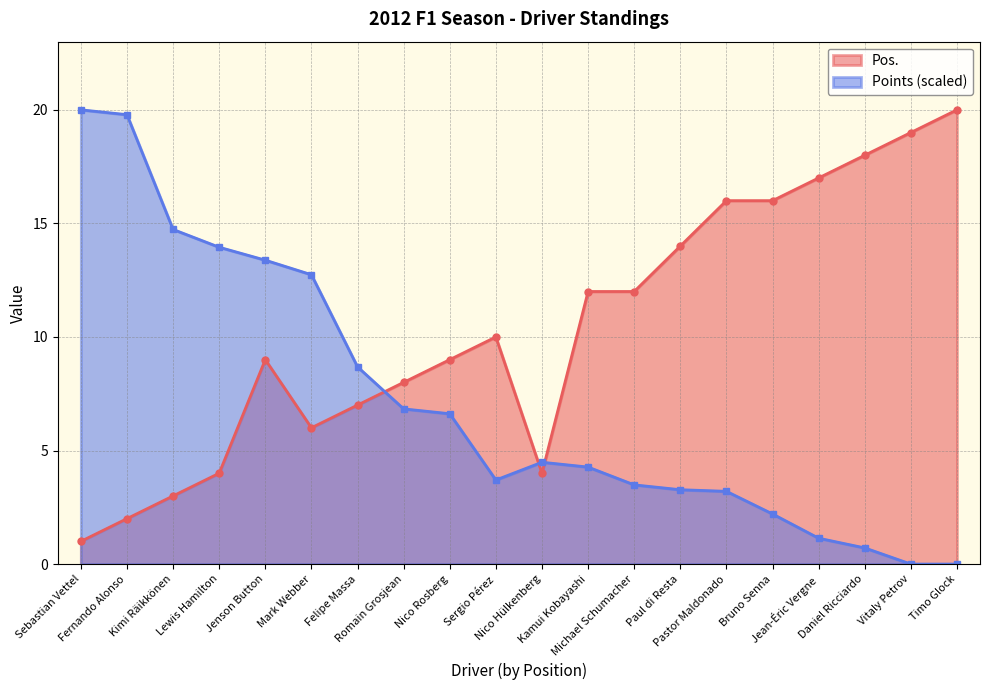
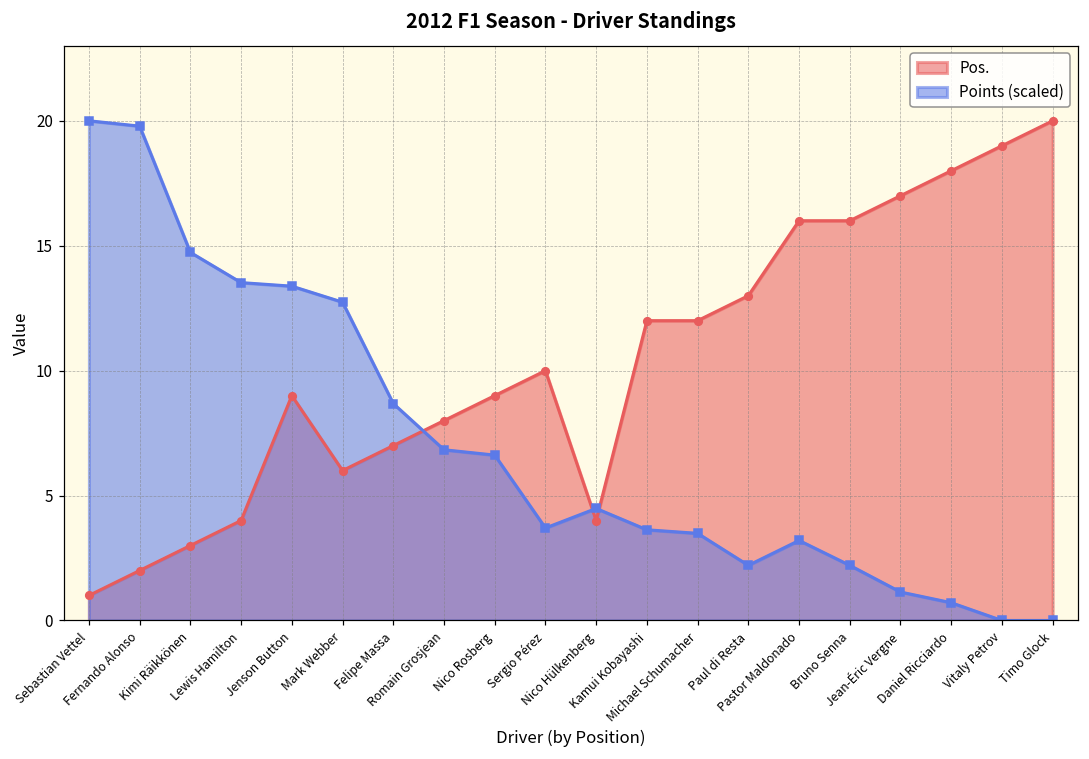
  {
    "Pos.": {
      "Sebastian Vettel": 1,
      "Fernando Alonso": 2,
      "Kimi Räikkönen": 3,
      "Lewis Hamilton": 4,
      "Jenson Button": 9,
      "Mark Webber": 6,
      "Felipe Massa": 7,
      "Romain Grosjean": 8,
      "Nico Rosberg": 9,
      "Sergio Pérez": 10,
      "Nico Hülkenberg": 4,
      "Kamui Kobayashi": 12,
      "Michael Schumacher": 12,
-     "Paul di Resta": 14,
+     "Paul di Resta": 13,
      "Pastor Maldonado": 16,
      "Bruno Senna": 16,
      "Jean-Éric Vergne": 17,
      "Daniel Ricciardo": 18,
      "Vitaly Petrov": 19,
      "Timo Glock": 20
    },
    "Points (scaled)": {
      "Sebastian Vettel": 20.0,
      "Fernando Alonso": 19.8,
      "Kimi Räikkönen": 14.7,
-     "Lewis Hamilton": 14.0,
+     "Lewis Hamilton": 13.5,
      "Jenson Button": 13.4,
      "Mark Webber": 12.7,
      "Felipe Massa": 8.7,
      "Romain Grosjean": 6.8,
      "Nico Rosberg": 6.6,
      "Sergio Pérez": 3.7,
      "Nico Hülkenberg": 4.5,
-     "Kamui Kobayashi": 4.3,
+     "Kamui Kobayashi": 3.6,
      "Michael Schumacher": 3.5,
-     "Paul di Resta": 3.3,
+     "Paul di Resta": 2.2,
      "Pastor Maldonado": 3.2,
      "Bruno Senna": 2.2,
      "Jean-Éric Vergne": 1.1,
      "Daniel Ricciardo": 0.7,
      "Vitaly Petrov": 0.0,
      "Timo Glock": 0.0
    }
  }
